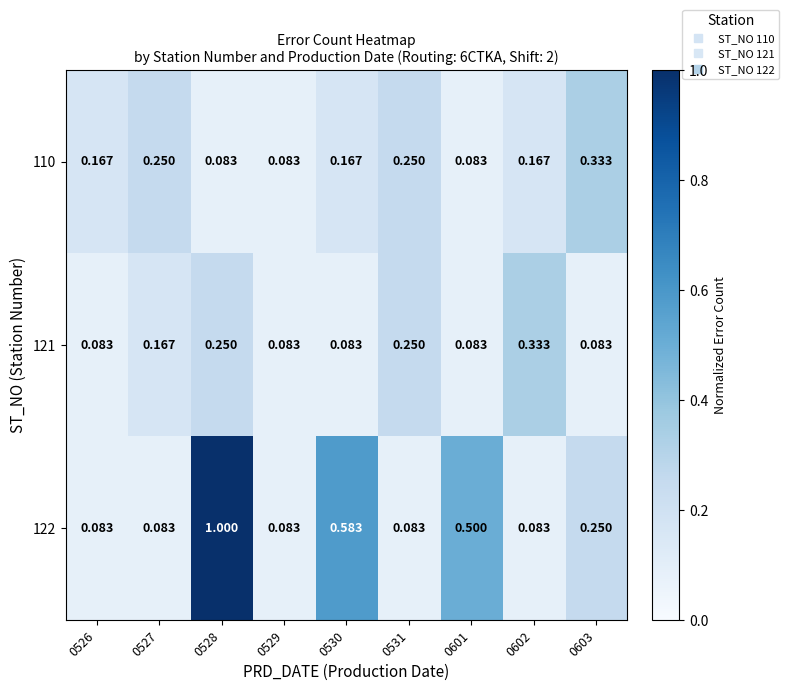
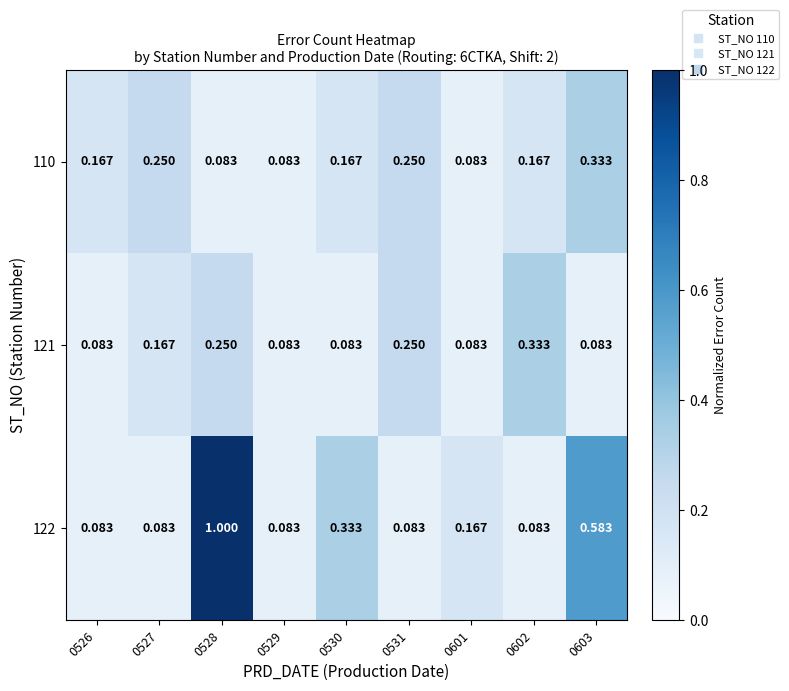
  {
    "110": {
      "0526": 0.167,
      "0527": 0.250,
      "0528": 0.083,
      "0529": 0.083,
      "0530": 0.167,
      "0531": 0.250,
      "0601": 0.083,
      "0602": 0.167,
      "0603": 0.333
    },
    "121": {
      "0526": 0.083,
      "0527": 0.167,
      "0528": 0.250,
      "0529": 0.083,
      "0530": 0.083,
      "0531": 0.250,
      "0601": 0.083,
      "0602": 0.333,
      "0603": 0.083
    },
    "122": {
      "0526": 0.083,
      "0527": 0.083,
      "0528": 1.000,
      "0529": 0.083,
-     "0530": 0.583,
+     "0530": 0.333,
      "0531": 0.083,
-     "0601": 0.500,
+     "0601": 0.167,
      "0602": 0.083,
-     "0603": 0.250
+     "0603": 0.583
    }
  }
